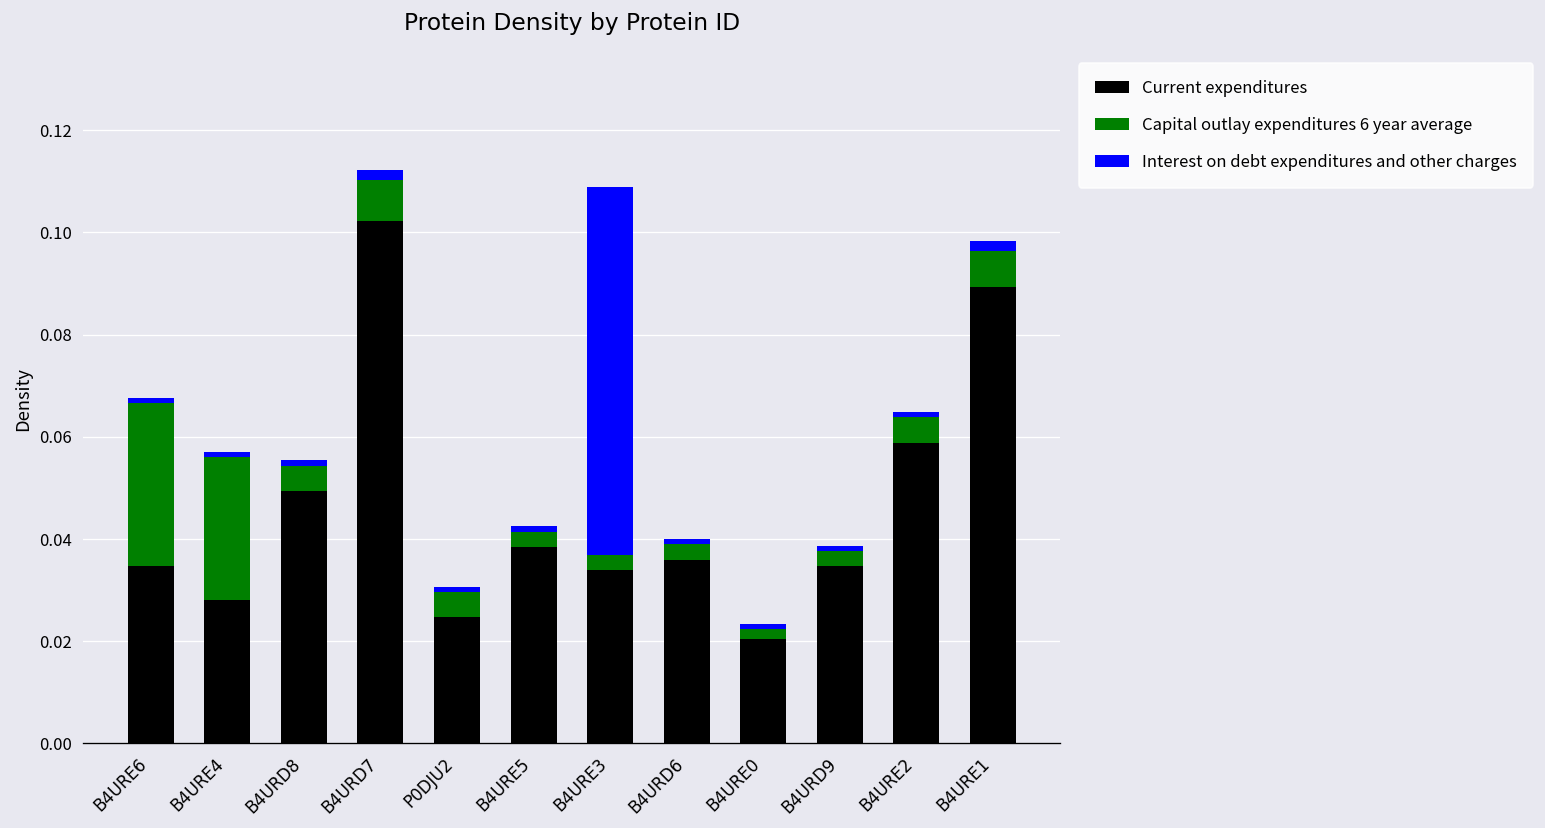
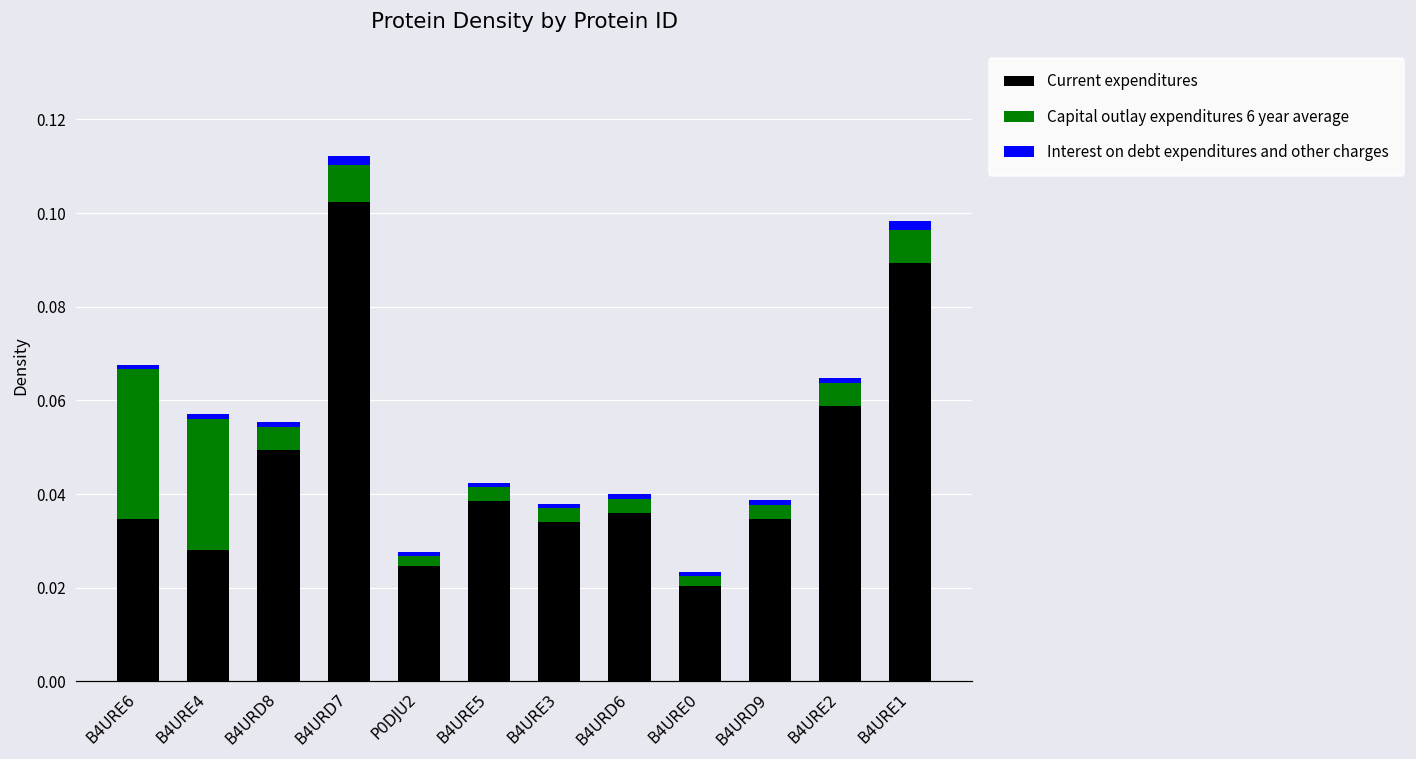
  {
    "Current expenditures": {
      "B4URE6": 0.035,
      "B4URE4": 0.028,
      "B4URD8": 0.049,
      "B4URD7": 0.102,
      "P0DJU2": 0.025,
      "B4URE5": 0.038,
      "B4URE3": 0.034,
      "B4URD6": 0.036,
      "B4URE0": 0.020,
      "B4URD9": 0.035,
      "B4URE2": 0.059,
      "B4URE1": 0.089
    },
    "Capital outlay expenditures 6 year average": {
      "B4URE6": 0.032,
      "B4URE4": 0.028,
      "B4URD8": 0.005,
      "B4URD7": 0.008,
-     "P0DJU2": 0.005,
+     "P0DJU2": 0.002,
      "B4URE5": 0.003,
      "B4URE3": 0.003,
      "B4URD6": 0.003,
      "B4URE0": 0.002,
      "B4URD9": 0.003,
      "B4URE2": 0.005,
      "B4URE1": 0.007
    },
    "Interest on debt expenditures and other charges": {
      "B4URE6": 0.001,
      "B4URE4": 0.001,
      "B4URD8": 0.001,
      "B4URD7": 0.002,
      "P0DJU2": 0.001,
      "B4URE5": 0.001,
-     "B4URE3": 0.072,
+     "B4URE3": 0.001,
      "B4URD6": 0.001,
      "B4URE0": 0.001,
      "B4URD9": 0.001,
      "B4URE2": 0.001,
      "B4URE1": 0.002
    }
  }
